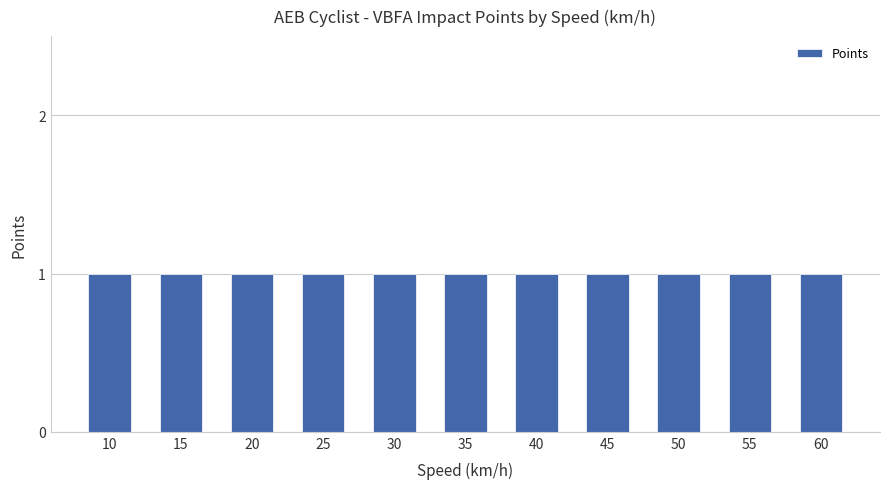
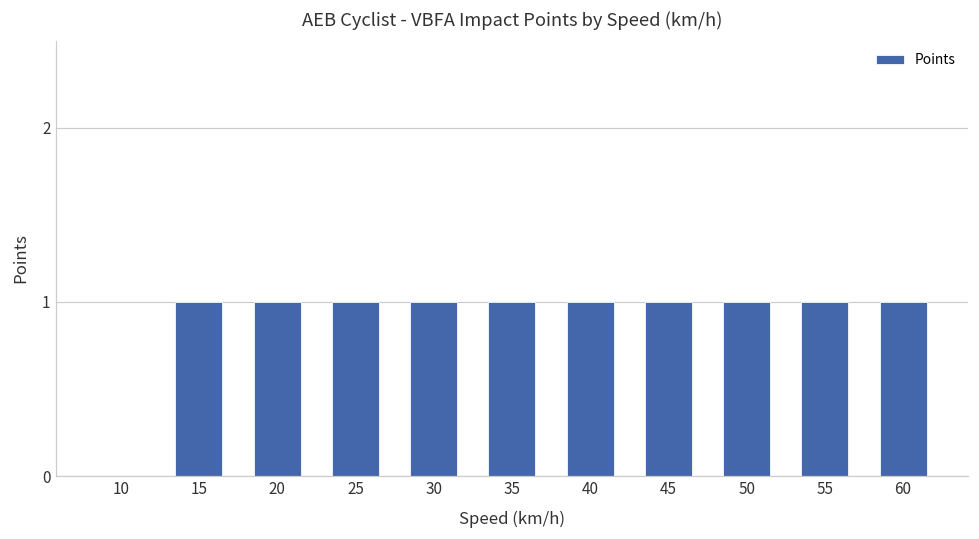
  {
-   "10": 1,
+   "10": 0,
    "15": 1,
    "20": 1,
    "25": 1,
    "30": 1,
    "35": 1,
    "40": 1,
    "45": 1,
    "50": 1,
    "55": 1,
    "60": 1
  }
